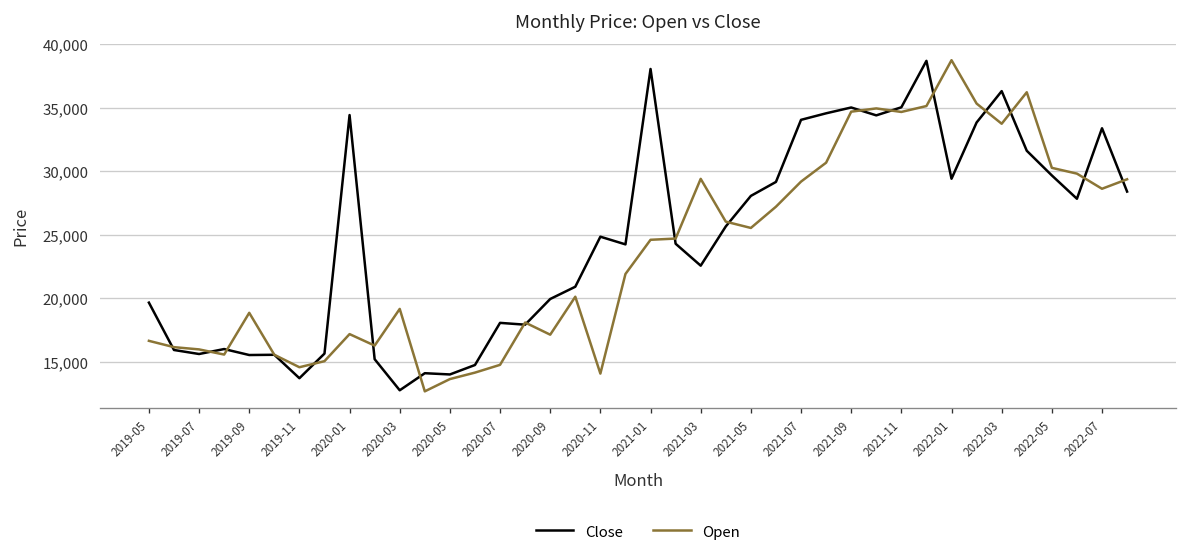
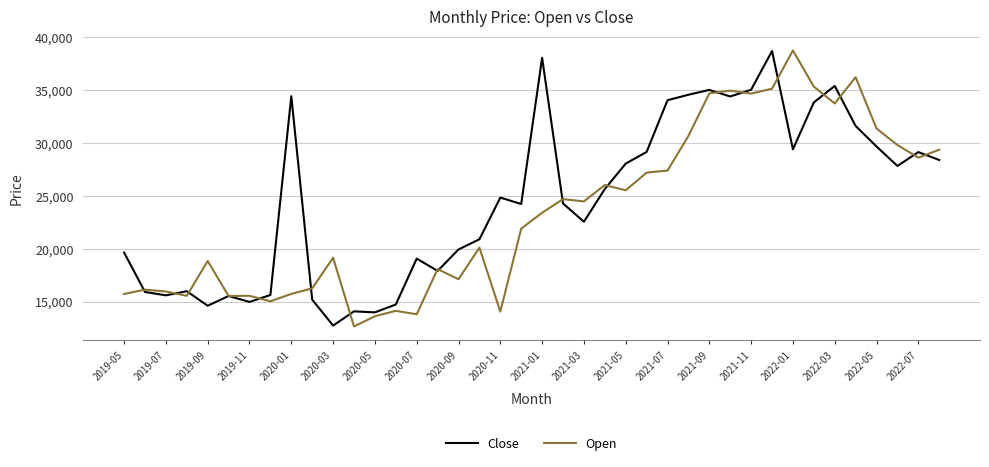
  {
    "Close": {
      "2019-05": "19,700",
      "2019-07": "15,600",
-     "2019-09": "15,500",
-     "2019-11": "13,700",
+     "2019-09": "14,600",
+     "2019-11": "15,000",
      "2020-01": "34,400",
      "2020-03": "12,800",
      "2020-05": "14,000",
-     "2020-07": "18,100",
+     "2020-07": "19,100",
      "2020-09": "20,000",
      "2020-11": "24,900",
      "2021-01": "38,100",
      "2021-03": "22,600",
      "2021-05": "28,100",
      "2021-07": "34,100",
      "2021-09": "35,000",
      "2021-11": "35,000",
      "2022-01": "29,400",
-     "2022-03": "36,300",
+     "2022-03": "35,400",
      "2022-05": "29,700",
-     "2022-07": "33,400"
+     "2022-07": "29,200"
    },
    "Open": {
-     "2019-05": "16,700",
+     "2019-05": "15,800",
      "2019-07": "16,000",
      "2019-09": "18,900",
-     "2019-11": "14,600",
-     "2020-01": "17,200",
+     "2019-11": "15,600",
+     "2020-01": "15,800",
      "2020-03": "19,200",
      "2020-05": "13,600",
-     "2020-07": "14,800",
+     "2020-07": "13,800",
      "2020-09": "17,100",
      "2020-11": "14,100",
-     "2021-01": "24,600",
-     "2021-03": "29,400",
+     "2021-01": "23,400",
+     "2021-03": "24,500",
      "2021-05": "25,500",
-     "2021-07": "29,200",
+     "2021-07": "27,400",
      "2021-09": "34,700",
      "2021-11": "34,700",
      "2022-01": "38,800",
      "2022-03": "33,700",
-     "2022-05": "30,300",
+     "2022-05": "31,400",
      "2022-07": "28,600"
    }
  }
